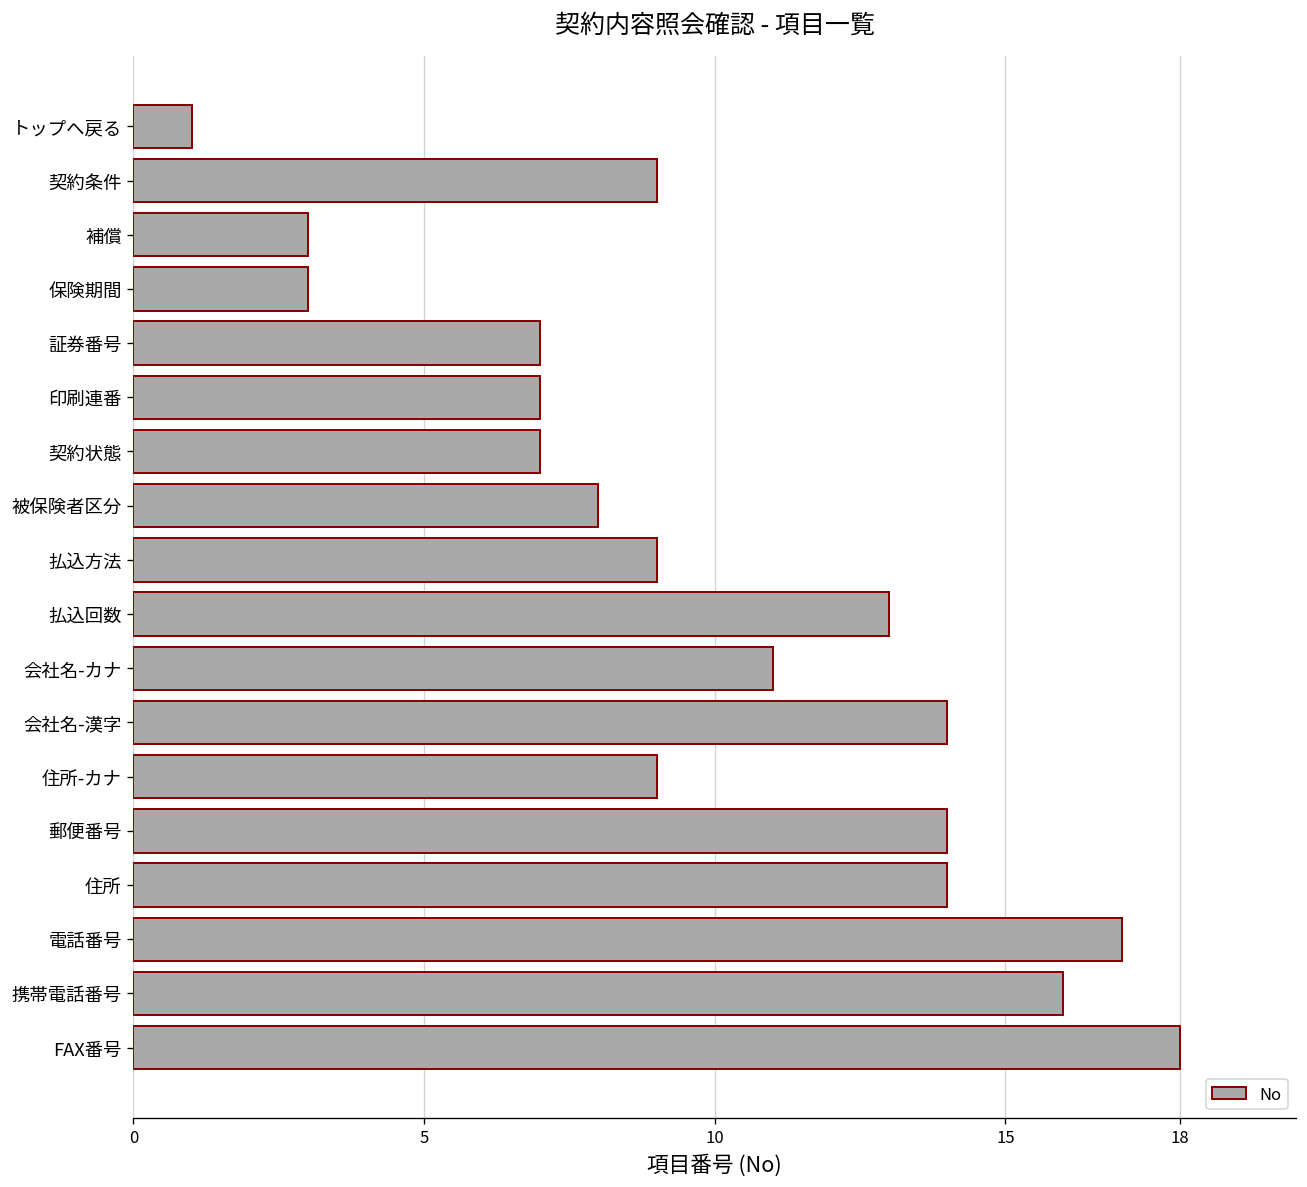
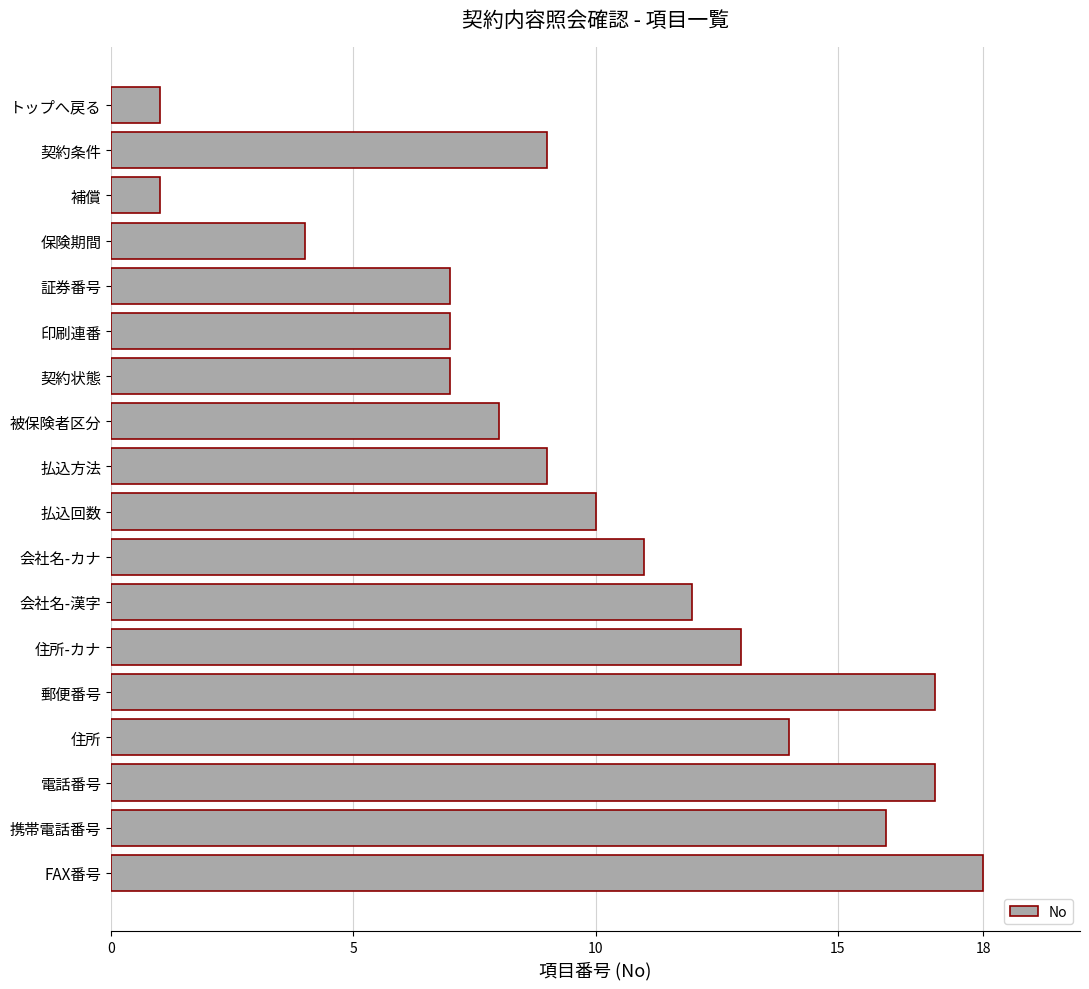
  {
    "トップへ戻る": 1,
    "契約条件": 9,
-   "補償": 3,
-   "保険期間": 3,
+   "補償": 1,
+   "保険期間": 4,
    "証券番号": 7,
    "印刷連番": 7,
    "契約状態": 7,
    "被保険者区分": 8,
    "払込方法": 9,
-   "払込回数": 13,
+   "払込回数": 10,
    "会社名-カナ": 11,
-   "会社名-漢字": 14,
-   "住所-カナ": 9,
-   "郵便番号": 14,
+   "会社名-漢字": 12,
+   "住所-カナ": 13,
+   "郵便番号": 17,
    "住所": 14,
    "電話番号": 17,
    "携帯電話番号": 16,
    "FAX番号": 18
  }
